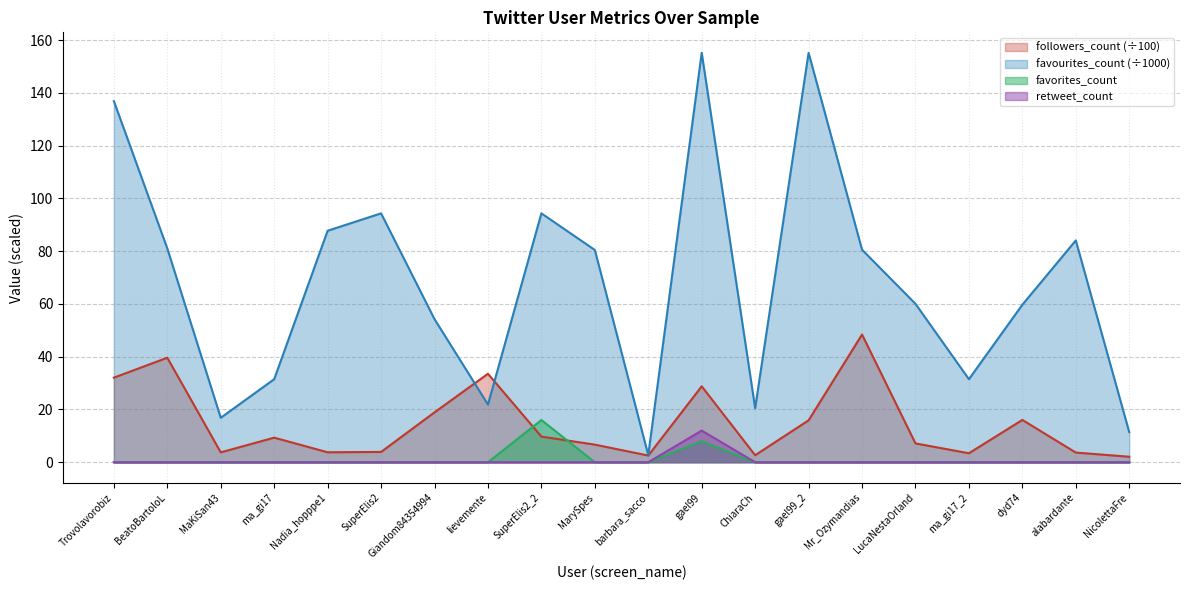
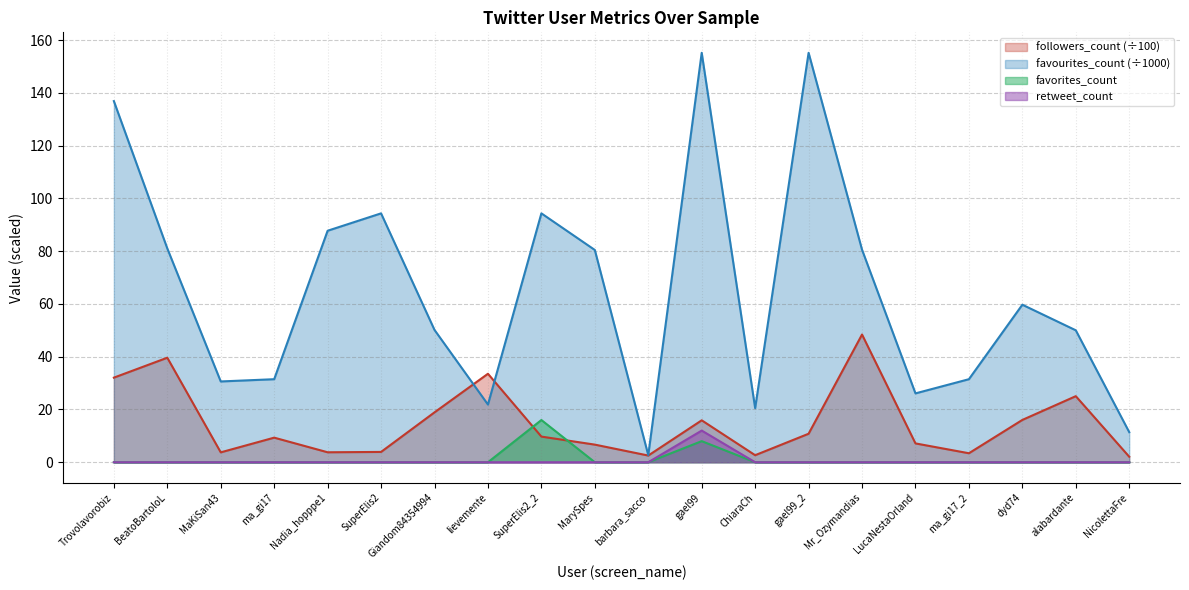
  {
    "followers_count (÷100)": {
      "Trovolavorobiz": 32,
      "BeatoBartoloL": 40,
      "MaKiSan43": 4,
      "ma_gi17": 9,
      "Nadia_hopppe1": 4,
      "SuperElis2": 4,
      "Giandom84354994": 19,
      "lievemente": 34,
      "SuperElis2_2": 10,
      "MarySpes": 7,
-     "gael99": 29,
+     "gael99": 16,
      "ChiaraCh": 3,
-     "gael99_2": 16,
+     "gael99_2": 11,
      "Mr_Ozymandias": 48,
      "LucaNestaOrland": 7,
      "ma_gi17_2": 3,
      "dyd74": 16,
-     "alabardante": 4,
+     "alabardante": 25,
      "NicolettaFre": 2
    },
    "favourites_count (÷1000)": {
      "Trovolavorobiz": 137,
      "BeatoBartoloL": 81,
-     "MaKiSan43": 17,
+     "MaKiSan43": 31,
      "ma_gi17": 31,
      "Nadia_hopppe1": 88,
      "SuperElis2": 94,
-     "Giandom84354994": 54,
+     "Giandom84354994": 50,
      "lievemente": 22,
      "SuperElis2_2": 94,
      "MarySpes": 80,
      "gael99": 155,
      "ChiaraCh": 21,
      "gael99_2": 155,
      "Mr_Ozymandias": 81,
-     "LucaNestaOrland": 60,
+     "LucaNestaOrland": 26,
      "ma_gi17_2": 31,
      "dyd74": 60,
-     "alabardante": 84,
+     "alabardante": 50,
      "NicolettaFre": 11
    },
    "favorites_count": {
      "SuperElis2_2": 16,
      "gael99": 8
    },
    "retweet_count": {
      "SuperElis2_2": 0,
      "gael99": 12
    }
  }
